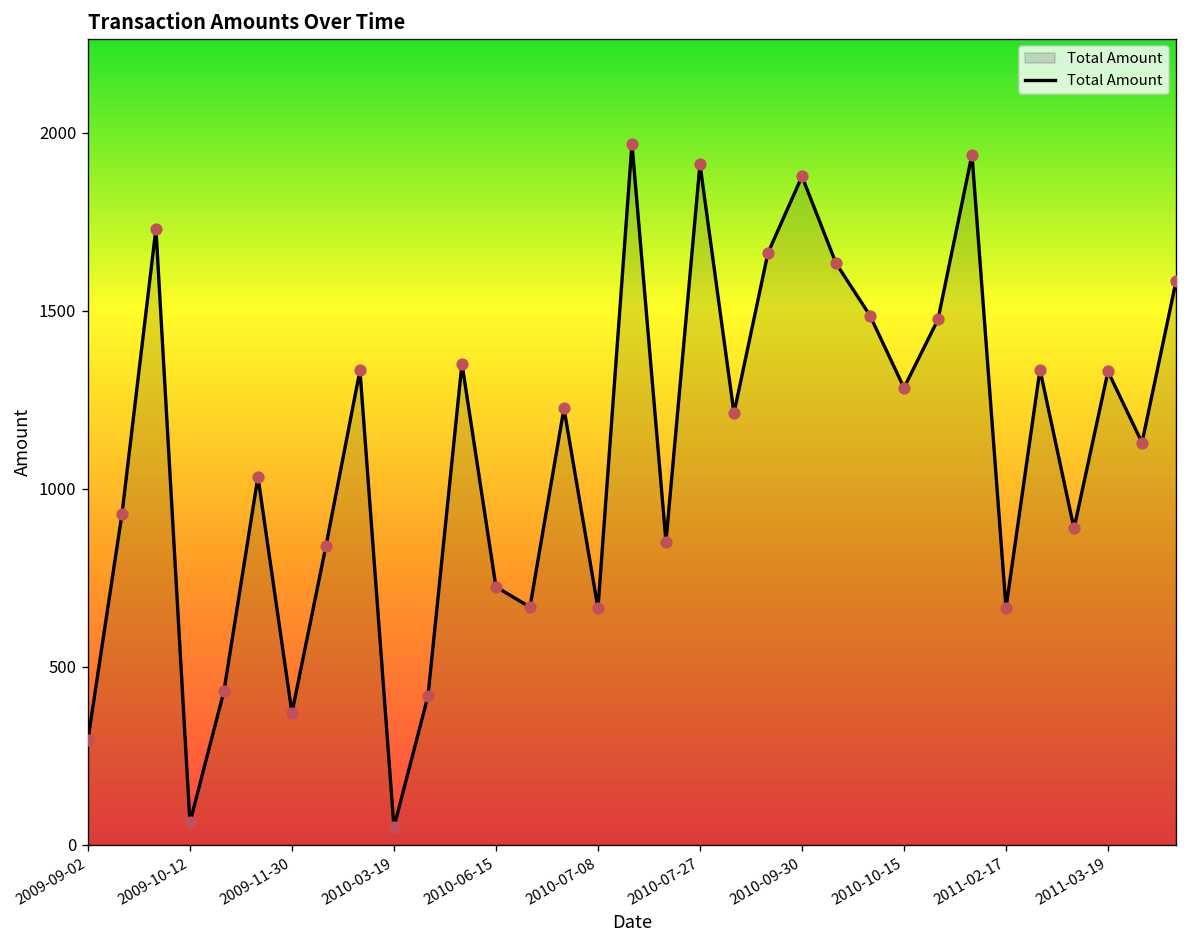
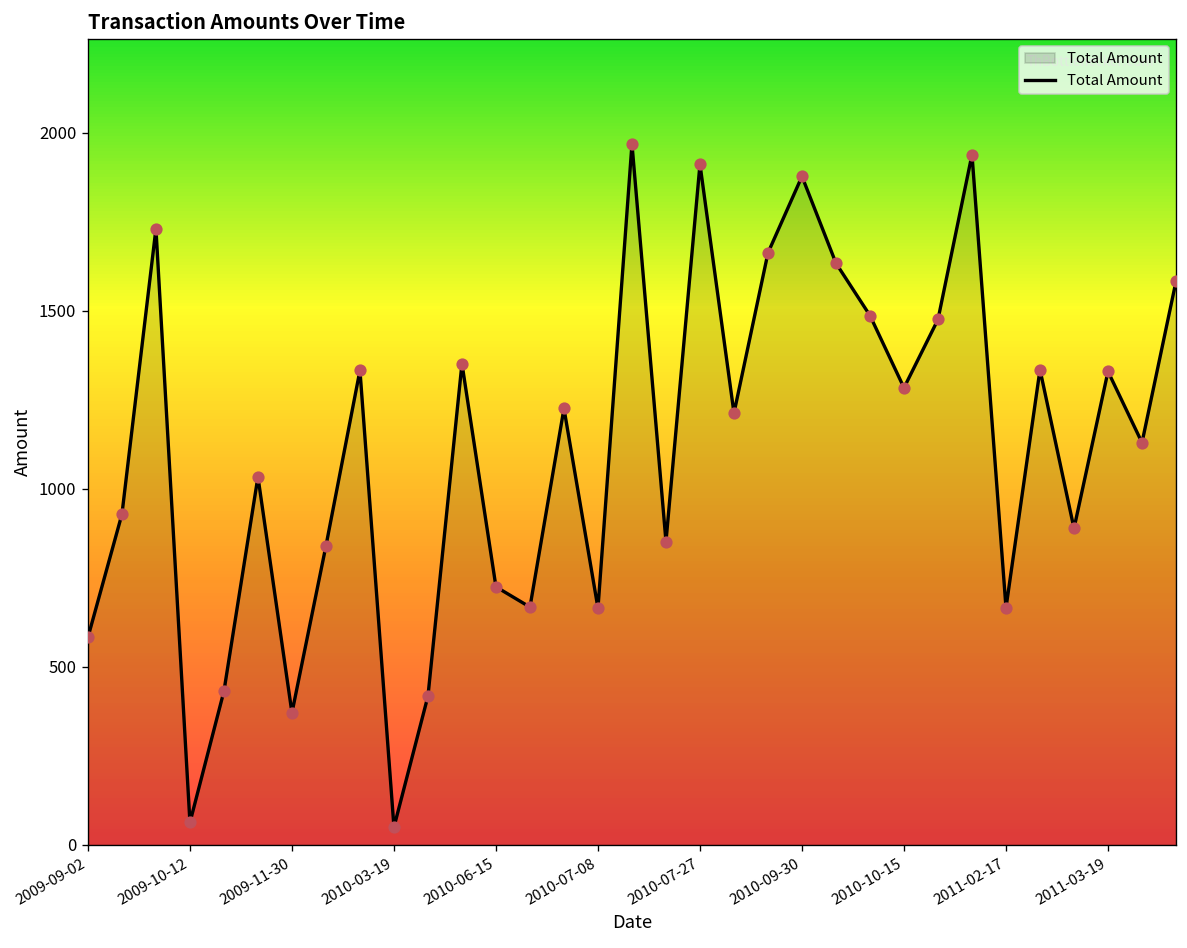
  {
-   "2009-09-02": 300,
+   "2009-09-02": 580,
    "2009-10-12": 60,
    "2009-11-30": 370
  }
